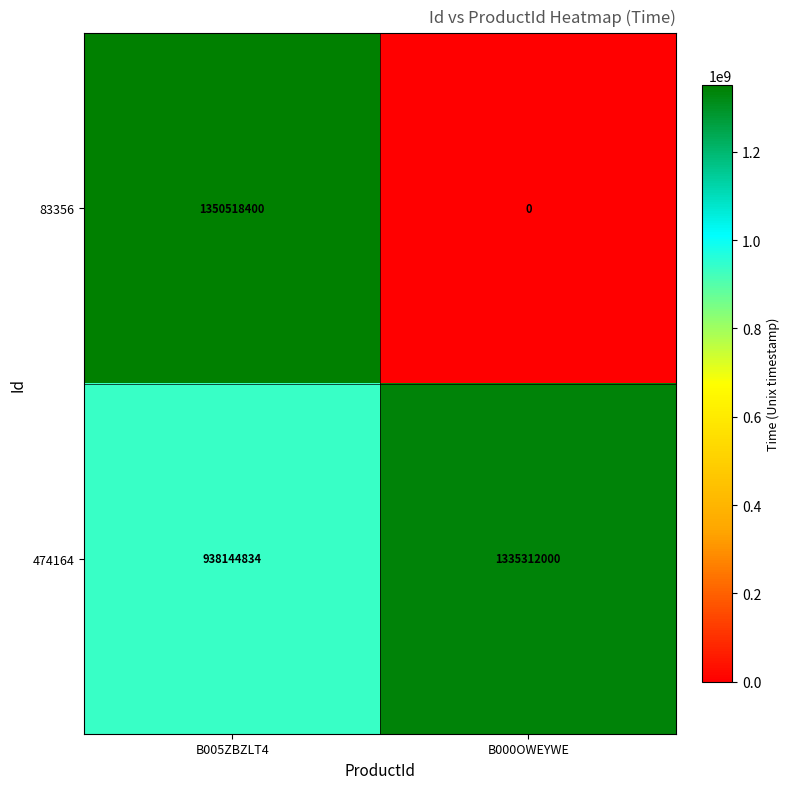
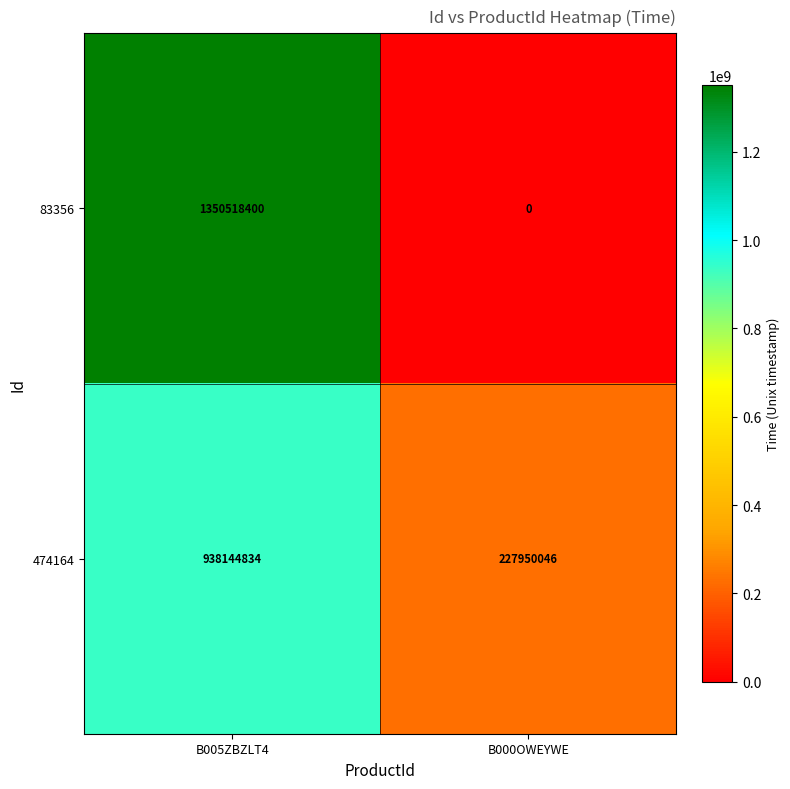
  {
    "83356": {
      "B005ZBZLT4": 1350518400,
      "B000OWEYWE": 0
    },
    "474164": {
      "B005ZBZLT4": 938144834,
-     "B000OWEYWE": 1335312000
+     "B000OWEYWE": 227950046
    }
  }
